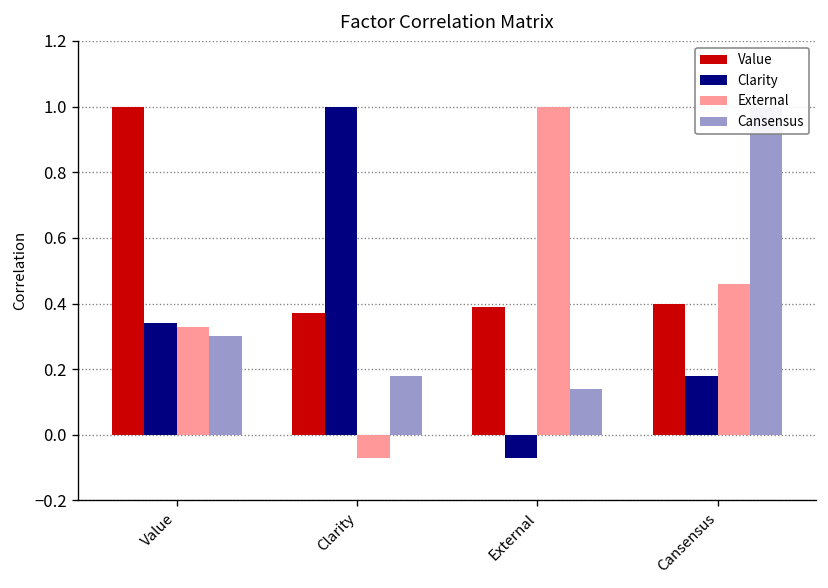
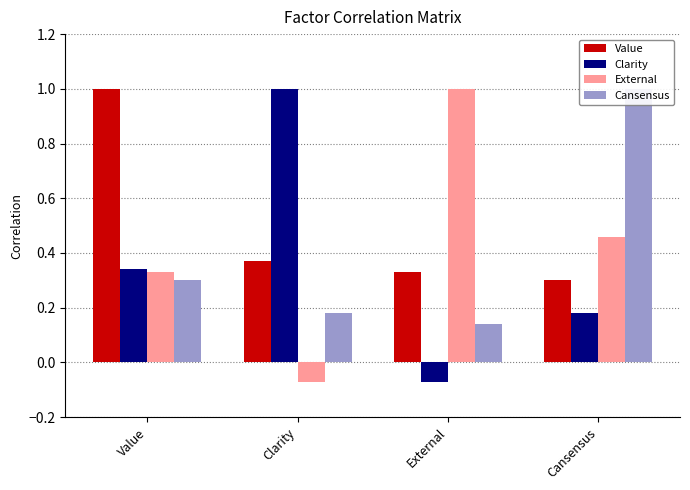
  {
    "Value": {
      "Value": 1.00,
      "Clarity": 0.37,
-     "External": 0.39,
-     "Cansensus": 0.4
+     "External": 0.33,
+     "Cansensus": 0.3
    },
    "Clarity": {
      "Value": 0.34,
      "Clarity": 1.00,
      "External": -0.07,
      "Cansensus": 0.18
    },
    "External": {
      "Value": 0.33,
      "Clarity": -0.07,
      "External": 1.00,
      "Cansensus": 0.46
    },
    "Cansensus": {
      "Value": 0.30,
      "Clarity": 0.18,
      "External": 0.14
    }
  }
